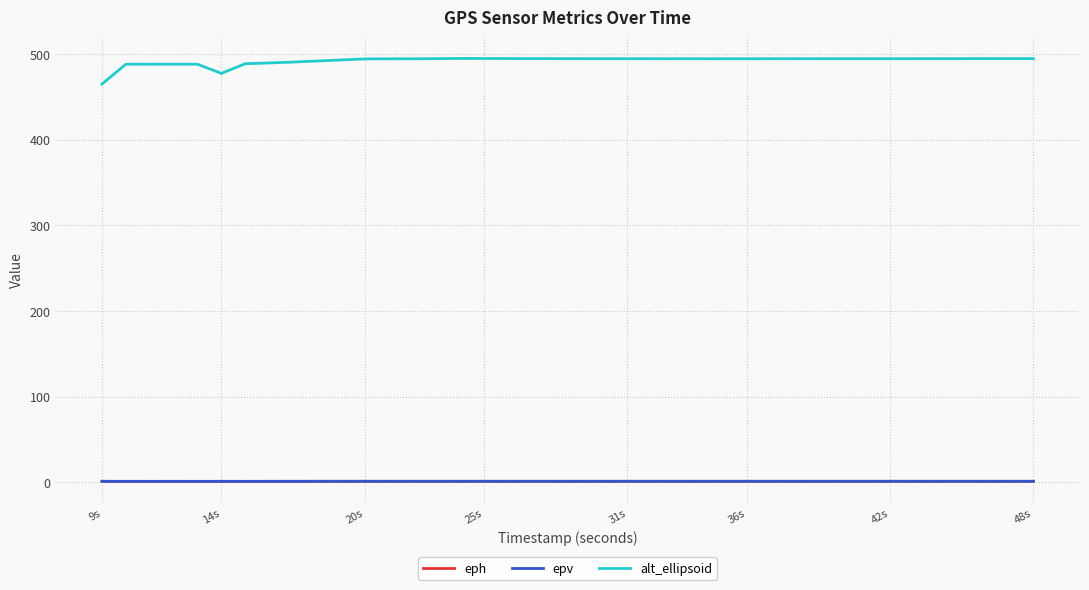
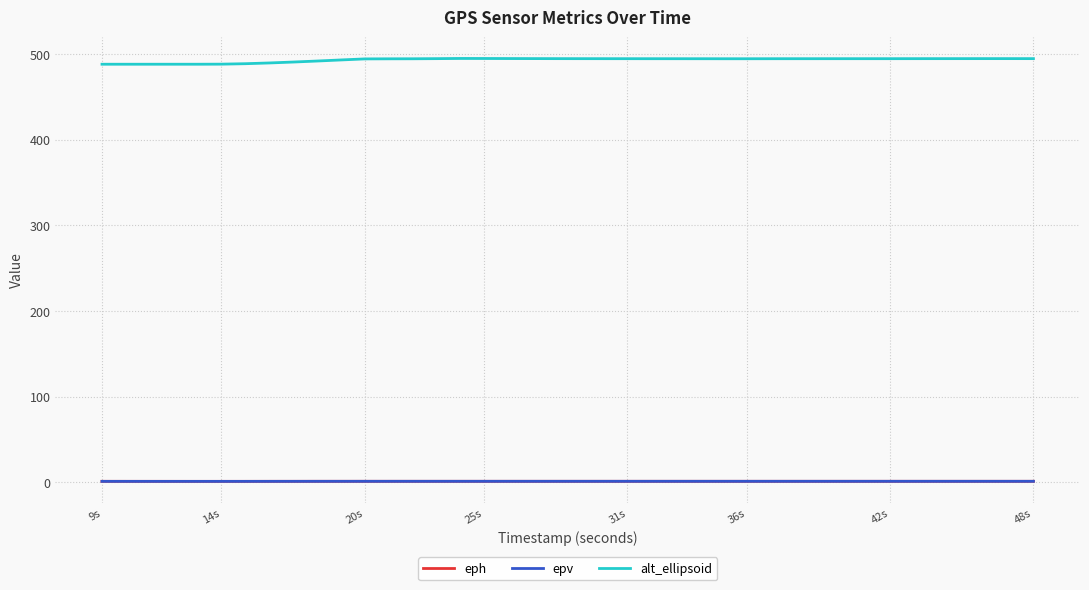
  {
    "epv": {
      "9s": 0,
      "14s": 0,
      "20s": 0,
      "25s": 0,
      "31s": 0,
      "36s": 0,
      "42s": 0,
      "48s": 0
    },
    "alt_ellipsoid": {
-     "9s": 460,
-     "14s": 480,
+     "9s": 490,
+     "14s": 490,
      "20s": 490,
      "25s": 490,
      "31s": 490,
      "36s": 490,
      "42s": 490,
      "48s": 490
    }
  }
